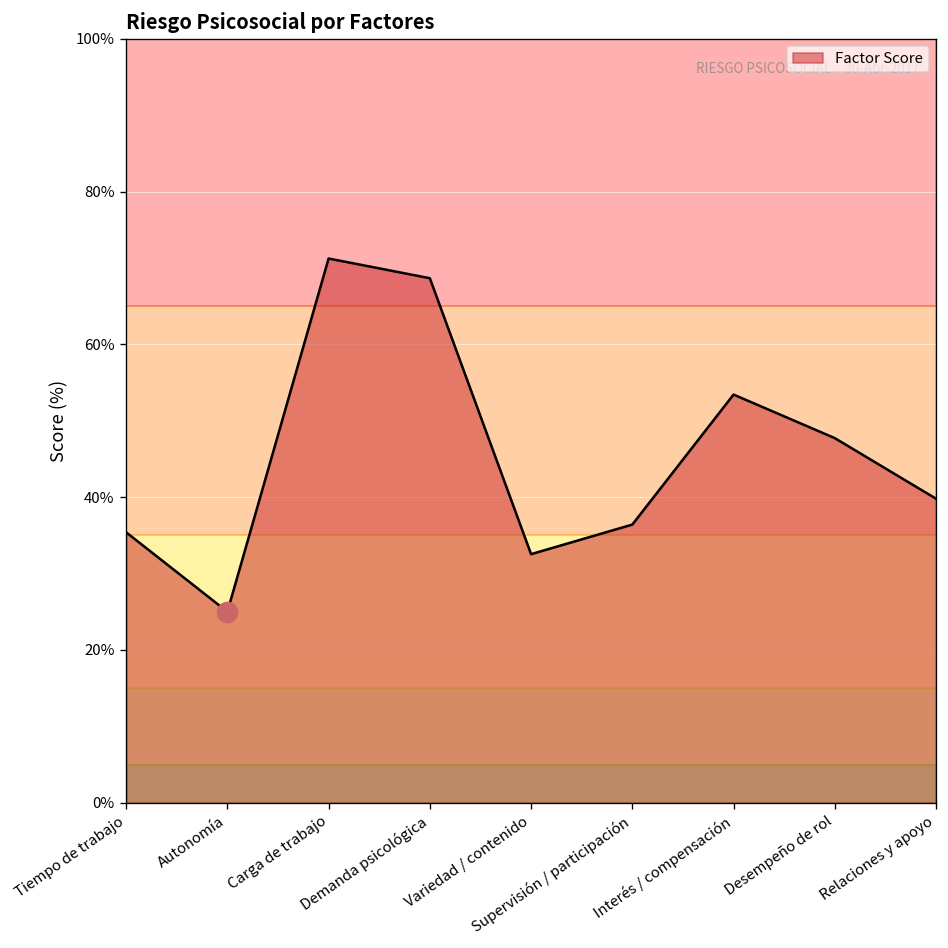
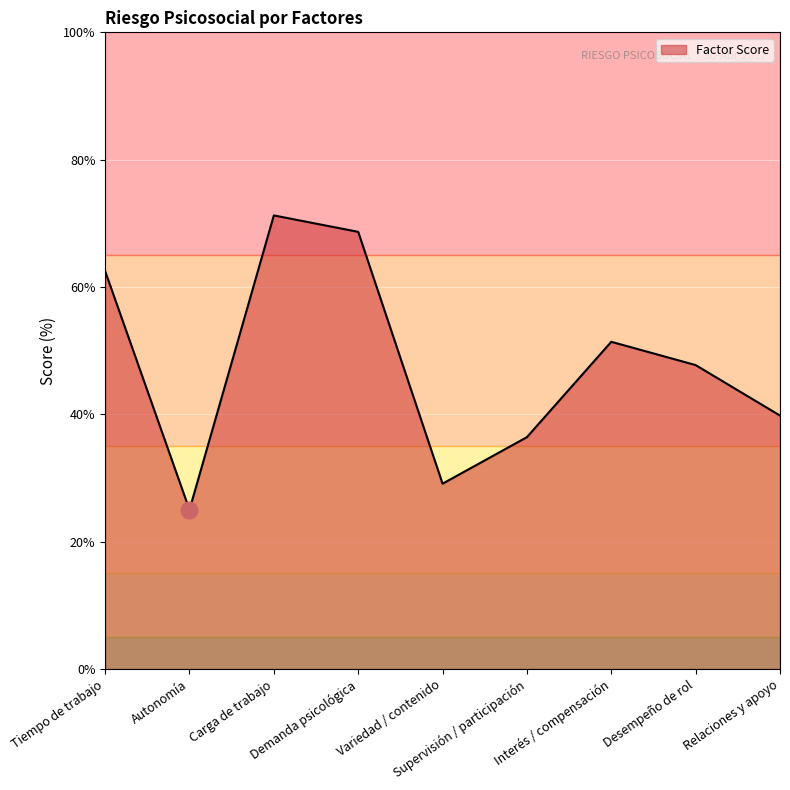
  {
    "Factor Score": {
-     "Tiempo de trabajo": "35%",
+     "Tiempo de trabajo": "63%",
      "Carga de trabajo": "71%",
      "Demanda psicológica": "69%",
-     "Variedad / contenido": "33%",
+     "Variedad / contenido": "29%",
      "Supervisión / participación": "36%",
-     "Interés / compensación": "53%",
+     "Interés / compensación": "51%",
      "Desempeño de rol": "48%",
      "Relaciones y apoyo": "40%"
    }
  }
